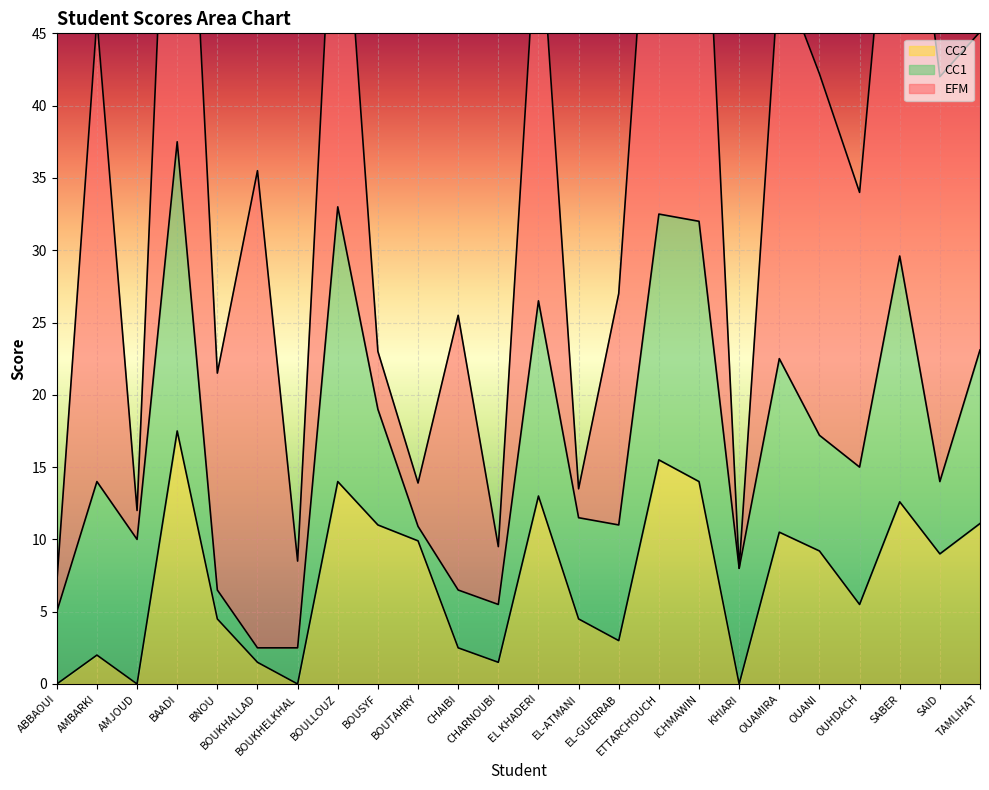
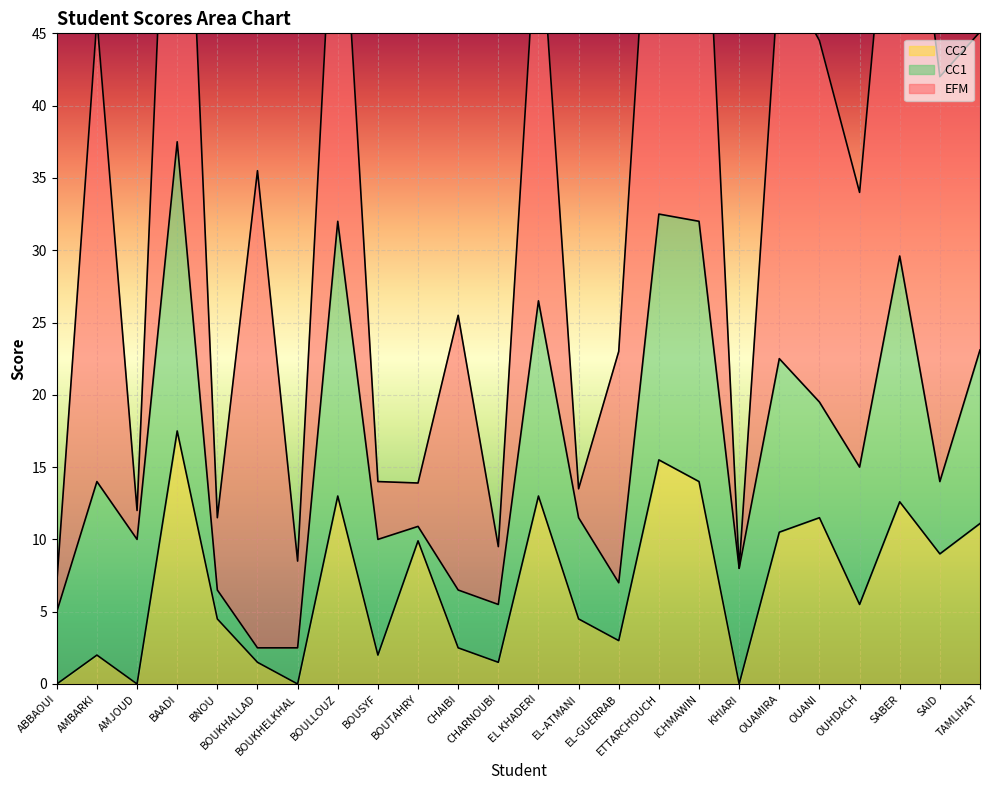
  {
    "CC2": {
      "ABBAOUI": 0.0,
      "AMBARKI": 2.0,
      "AMJOUD": 0.0,
      "BAADI": 17.5,
      "BNOU": 4.5,
      "BOUKHALLAD": 1.5,
      "BOUKHELKHAL": 0.0,
-     "BOULLOUZ": 14,
-     "BOUSYF": 11,
+     "BOULLOUZ": 13,
+     "BOUSYF": 2,
      "BOUTAHRY": 9.9,
      "CHAIBI": 2.5,
      "CHARNOUBI": 1.5,
      "EL KHADERI": 13.0,
      "EL-ATMANI": 4.5,
      "EL-GUERRAB": 3.0,
      "ETTARCHOUCH": 15.5,
      "ICHMAWIN": 14.0,
      "KHIARI": 0.0,
      "OUAMIRA": 10.5,
-     "OUANI": 9.2,
+     "OUANI": 11.5,
      "OUHDACH": 5.5,
      "SABER": 12.6,
      "SAID": 9.0,
      "TAMLIHAT": 11.1
    },
    "CC1": {
      "ABBAOUI": 5,
      "AMBARKI": 12,
      "AMJOUD": 10,
      "BAADI": 20,
      "BNOU": 2,
      "BOUKHALLAD": 1,
      "BOUKHELKHAL": 2.5,
      "BOULLOUZ": 19,
      "BOUSYF": 8,
      "BOUTAHRY": 1,
      "CHAIBI": 4,
      "CHARNOUBI": 4,
      "EL KHADERI": 13.5,
      "EL-ATMANI": 7,
-     "EL-GUERRAB": 8,
+     "EL-GUERRAB": 4,
      "ETTARCHOUCH": 17,
      "ICHMAWIN": 18,
      "OUAMIRA": 12,
      "OUANI": 8,
      "OUHDACH": 9.5,
      "SABER": 17,
      "SAID": 5,
      "TAMLIHAT": 12
    },
    "EFM": {
      "ABBAOUI": 2,
      "AMJOUD": 2,
-     "BNOU": 15,
+     "BNOU": 5,
      "BOUKHALLAD": 33,
      "BOUKHELKHAL": 6,
      "BOUSYF": 4,
      "BOUTAHRY": 3,
      "CHAIBI": 19,
      "CHARNOUBI": 4,
      "EL-ATMANI": 2,
      "EL-GUERRAB": 16,
      "OUANI": 25,
      "OUHDACH": 19,
      "TAMLIHAT": 22
    }
  }
